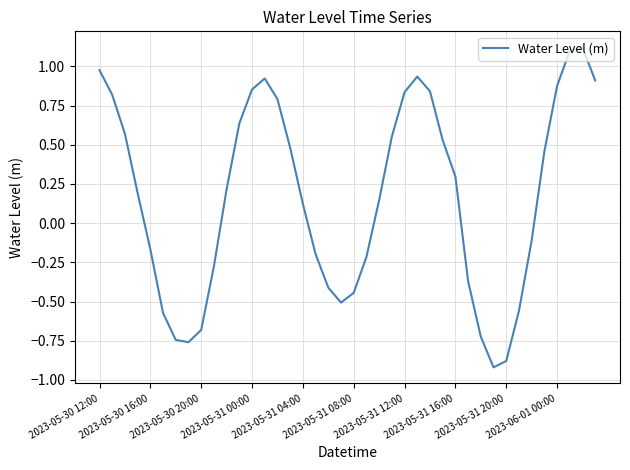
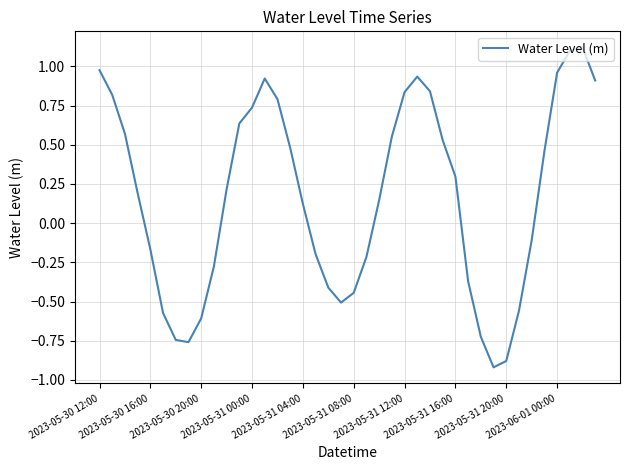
  {
    "2023-05-30 12:00": 0.98,
    "2023-05-30 16:00": -0.17,
-   "2023-05-30 20:00": -0.68,
-   "2023-05-31 00:00": 0.85,
+   "2023-05-30 20:00": -0.61,
+   "2023-05-31 00:00": 0.74,
    "2023-05-31 04:00": 0.12,
    "2023-05-31 08:00": -0.44,
    "2023-05-31 12:00": 0.84,
    "2023-05-31 16:00": 0.30,
    "2023-05-31 20:00": -0.88,
-   "2023-06-01 00:00": 0.88
+   "2023-06-01 00:00": 0.96
  }
